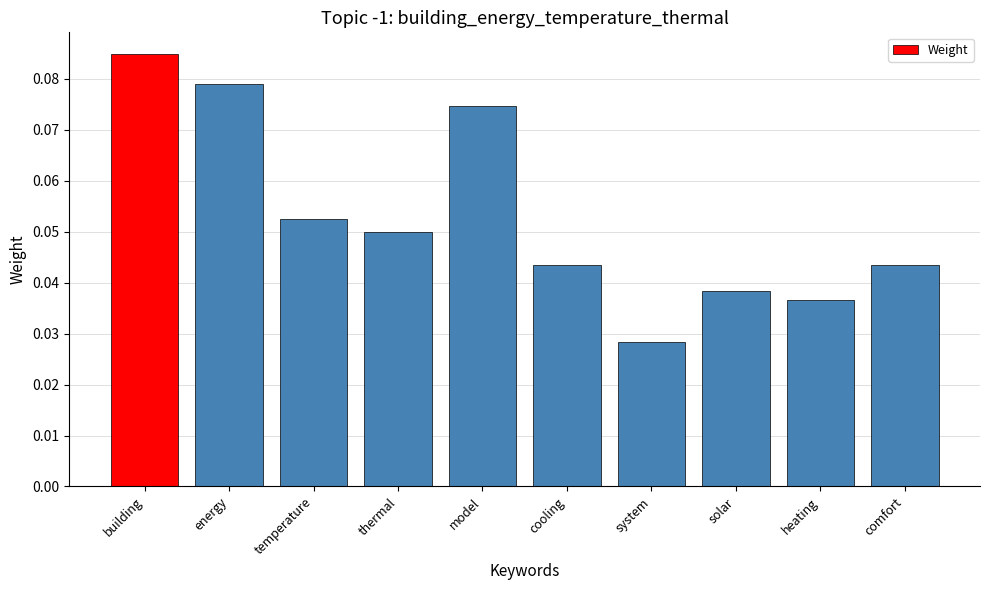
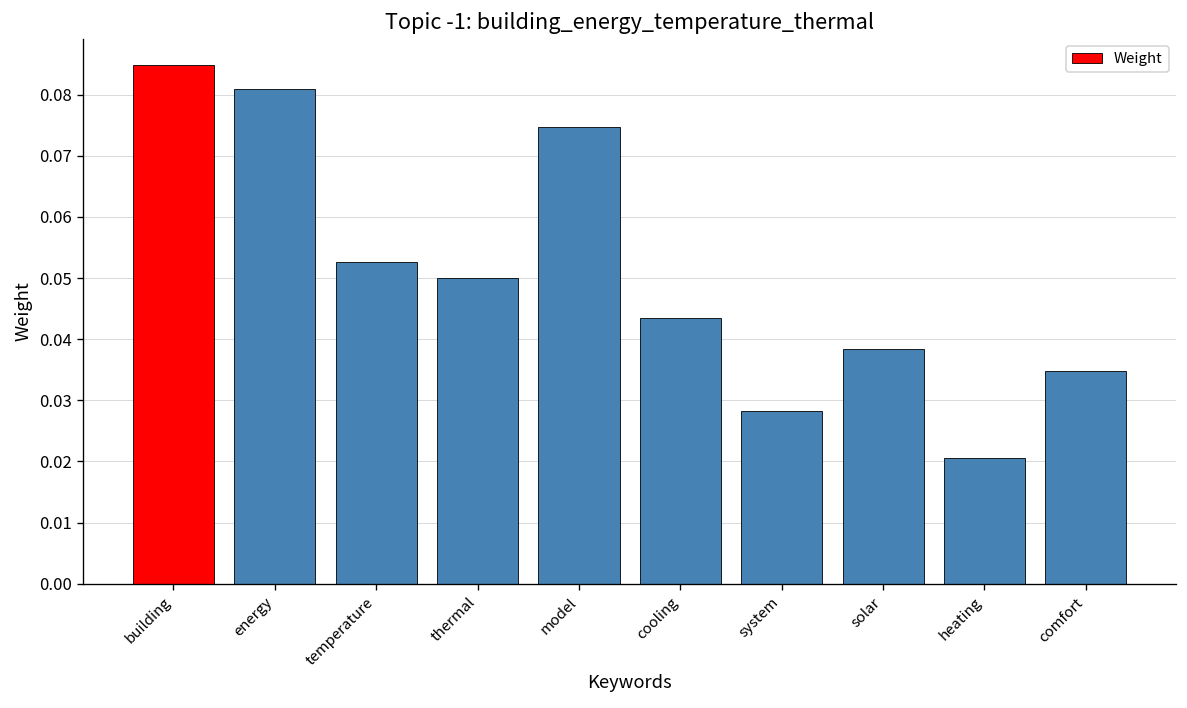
  {
    "building": 0.085,
-   "energy": 0.079,
+   "energy": 0.081,
    "temperature": 0.053,
    "thermal": 0.050,
    "model": 0.075,
    "cooling": 0.043,
    "system": 0.028,
    "solar": 0.038,
-   "heating": 0.037,
-   "comfort": 0.044
+   "heating": 0.021,
+   "comfort": 0.035
  }
